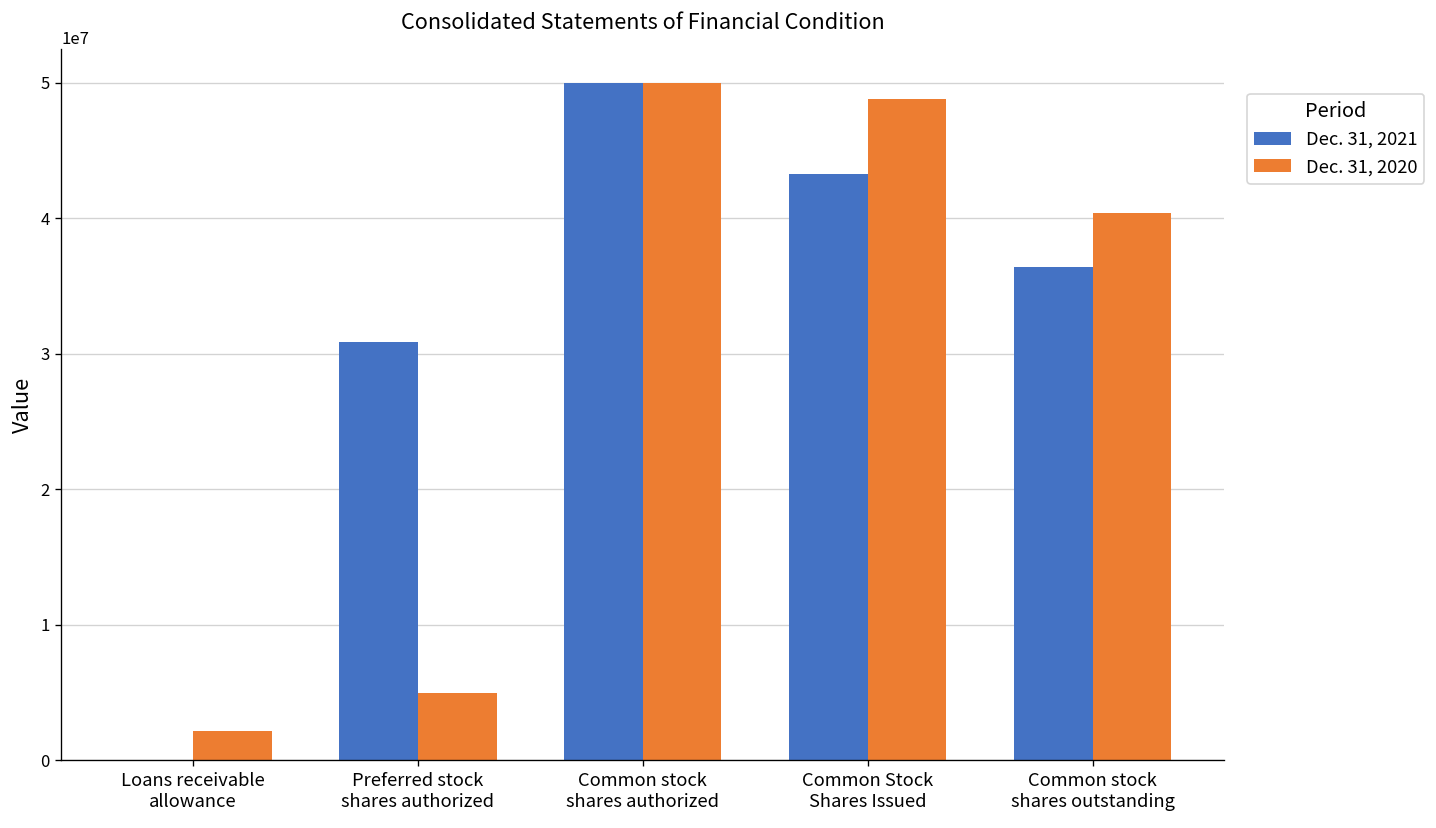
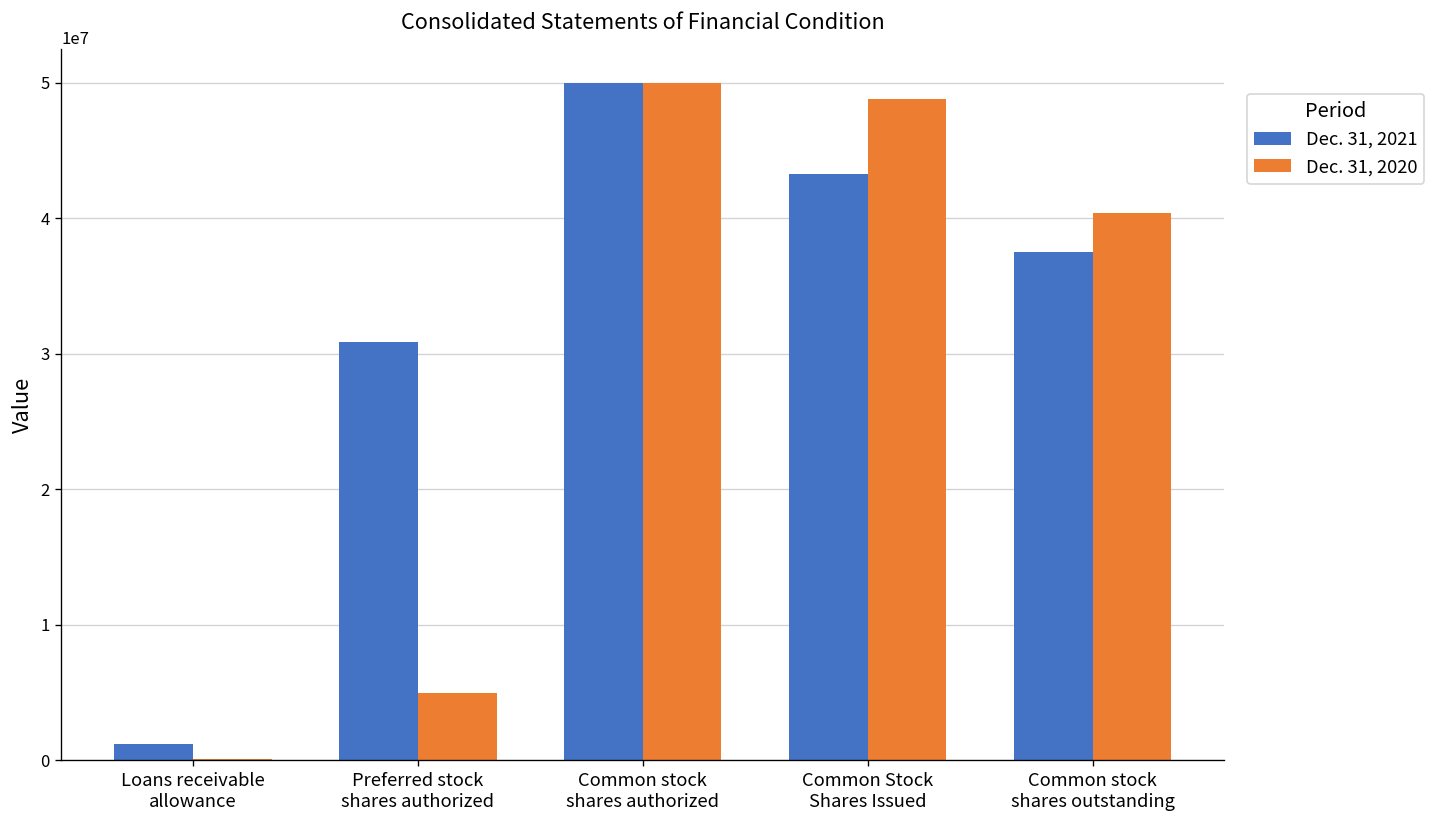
  {
    "Dec. 31, 2021": {
-     "Loans receivable allowance": 100000,
+     "Loans receivable allowance": 1200000,
      "Preferred stock shares authorized": 30900000,
      "Common stock shares authorized": 50000000,
      "Common Stock Shares Issued": 43300000,
-     "Common stock shares outstanding": 36400000
+     "Common stock shares outstanding": 37500000
    },
    "Dec. 31, 2020": {
-     "Loans receivable allowance": 2200000,
+     "Loans receivable allowance": 100000,
      "Preferred stock shares authorized": 5000000,
      "Common stock shares authorized": 50000000,
      "Common Stock Shares Issued": 48800000,
      "Common stock shares outstanding": 40400000
    }
  }
